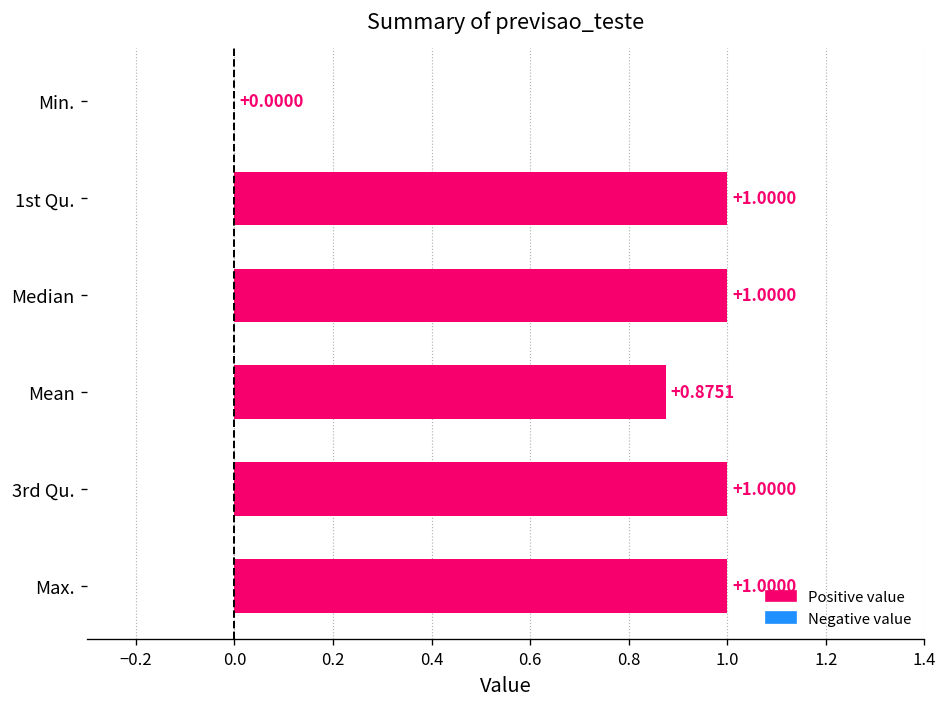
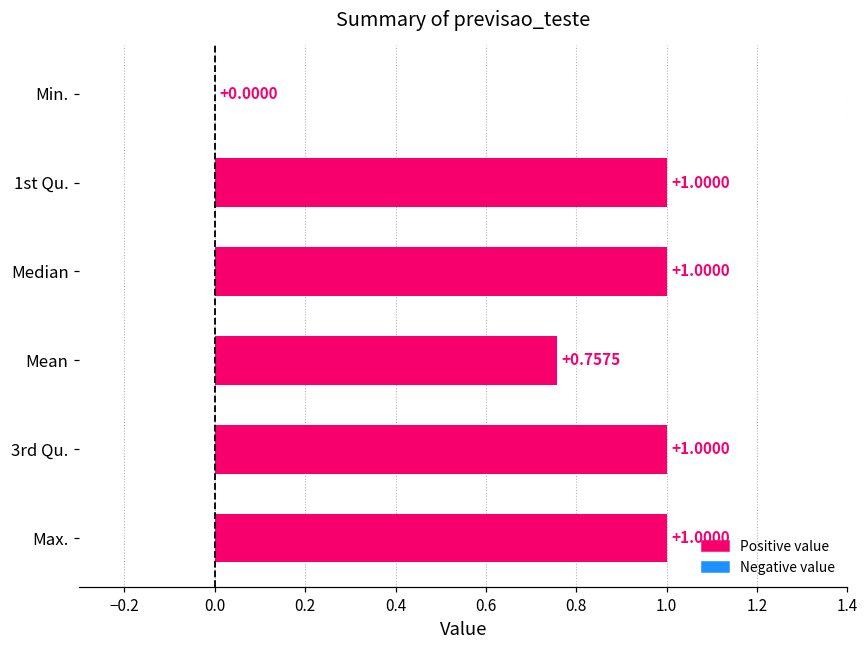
  {
    "Min.": "+0.0000",
    "1st Qu.": "+1.0000",
    "Median": "+1.0000",
-   "Mean": "+0.8751",
+   "Mean": "+0.7575",
    "3rd Qu.": "+1.0000",
    "Max.": "+1.0000"
  }
